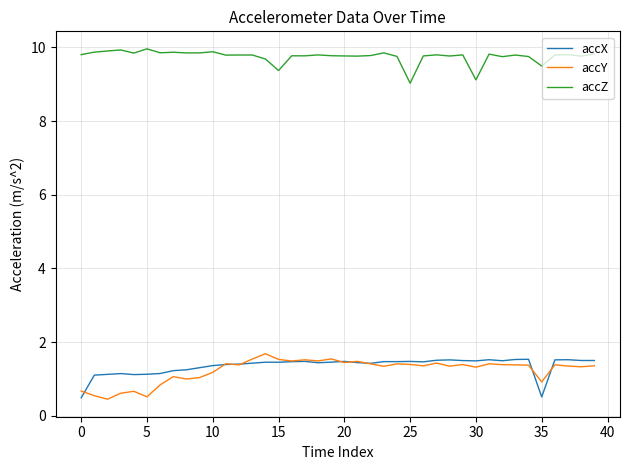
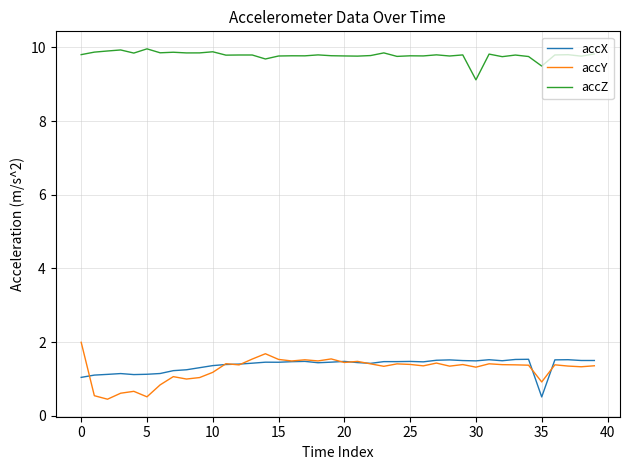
  {
    "accX": {
-     "0": 0.5,
+     "0": 1.0,
      "5": 1.1,
      "10": 1.4,
      "15": 1.5,
      "25": 1.5,
      "30": 1.5,
      "35": 0.5
    },
    "accY": {
-     "0": 0.7,
+     "0": 2.0,
      "5": 0.5,
      "10": 1.2,
      "15": 1.5,
      "25": 1.4,
      "30": 1.3,
      "35": 0.9
    },
    "accZ": {
      "0": 9.8,
      "5": 10.0,
      "10": 9.9,
-     "15": 9.4,
+     "15": 9.8,
      "20": 9.8,
-     "25": 9.0,
+     "25": 9.8,
      "30": 9.1
    }
  }
